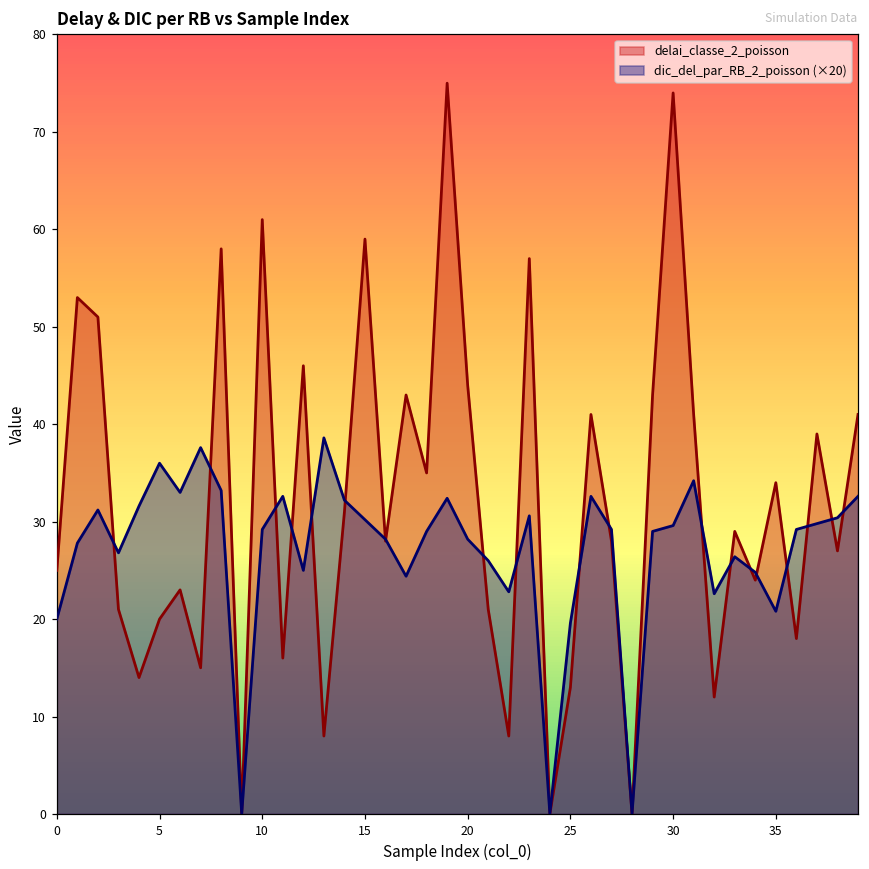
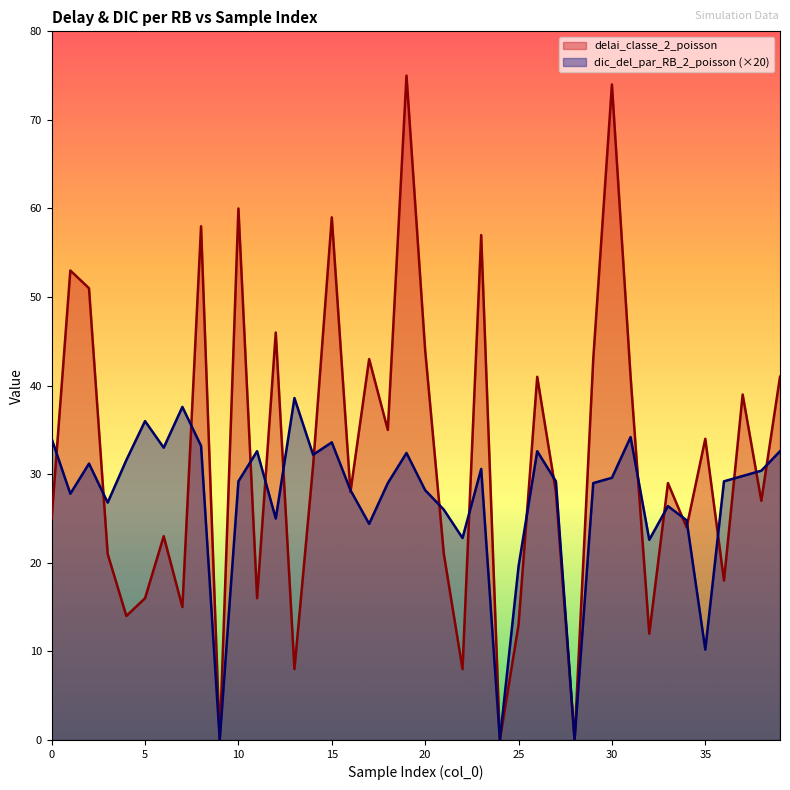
  {
    "delai_classe_2_poisson": {
      "0": 25,
-     "5": 20,
-     "10": 61,
+     "5": 16,
+     "10": 60,
      "15": 59,
      "20": 44,
      "25": 13,
      "30": 74,
      "35": 34
    },
    "dic_del_par_RB_2_poisson (×20)": {
-     "0": 20,
+     "0": 34,
      "5": 36,
      "10": 29,
-     "15": 30,
+     "15": 34,
      "20": 28,
      "25": 20,
      "30": 30,
-     "35": 21
+     "35": 10
    }
  }
